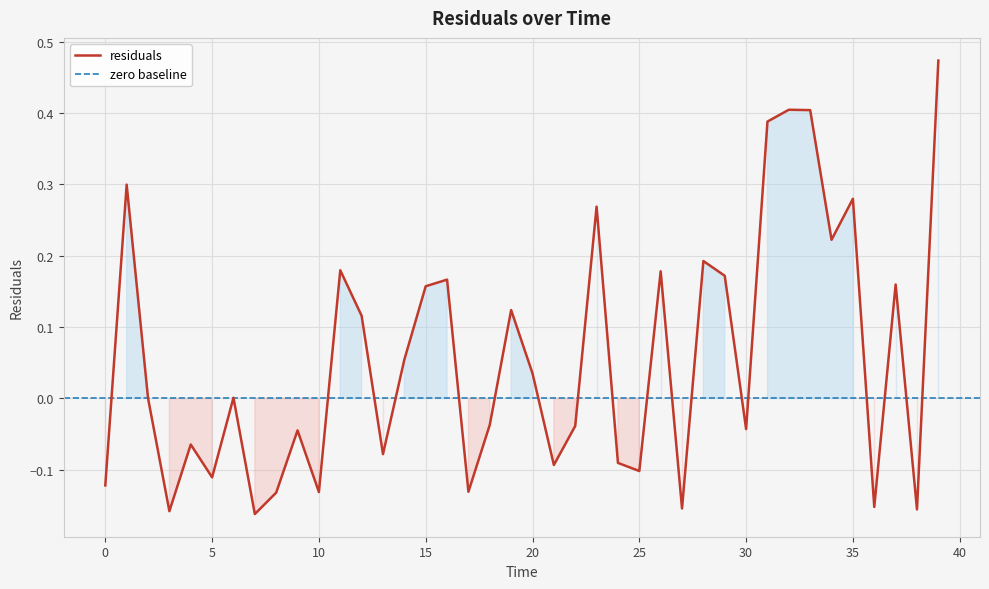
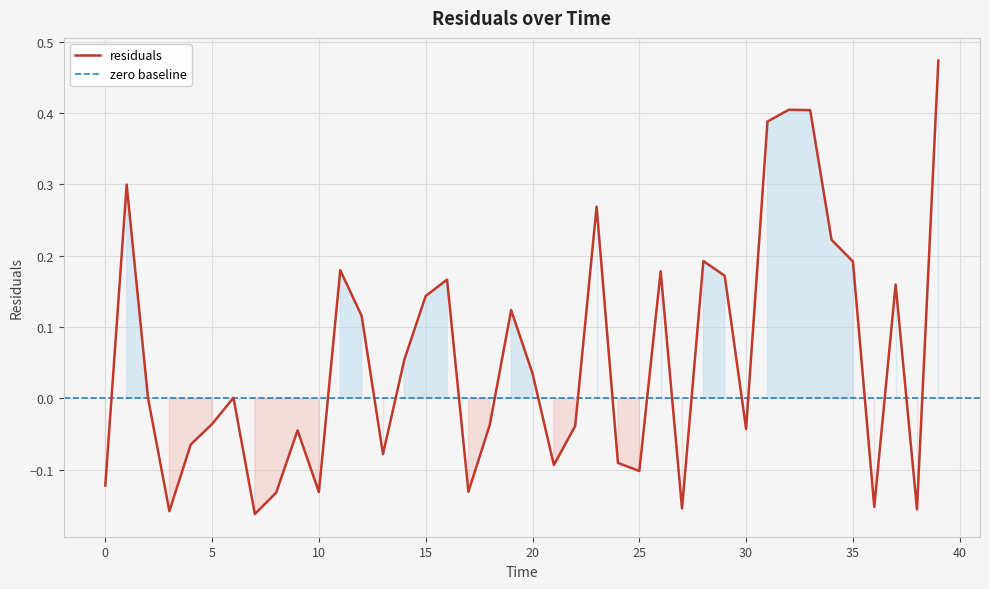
  {
    "0": -0.12,
-   "5": -0.11,
+   "5": -0.04,
    "10": -0.13,
-   "15": 0.16,
+   "15": 0.14,
    "20": 0.04,
    "25": -0.10,
    "30": -0.04,
-   "35": 0.28
+   "35": 0.19
  }
